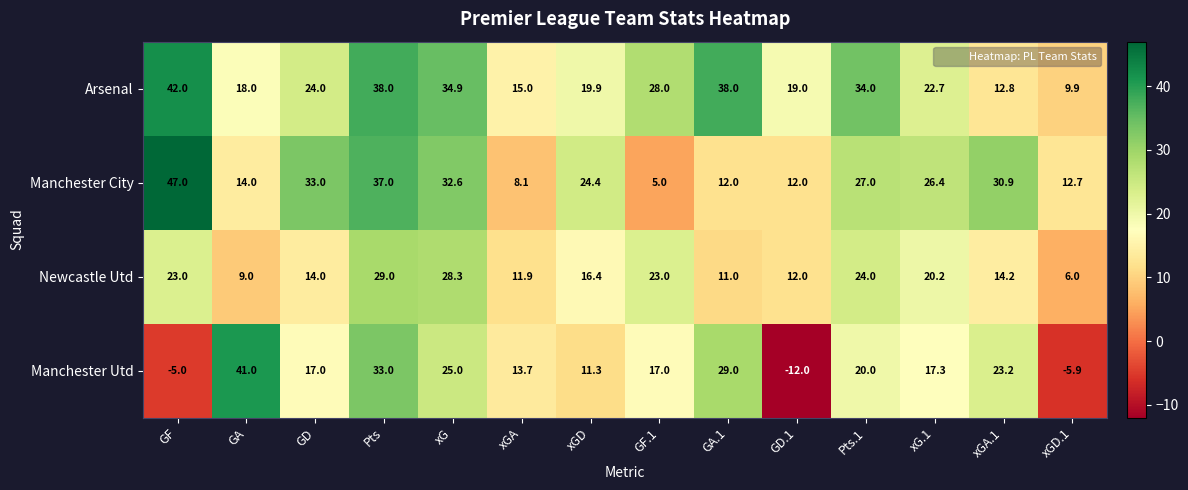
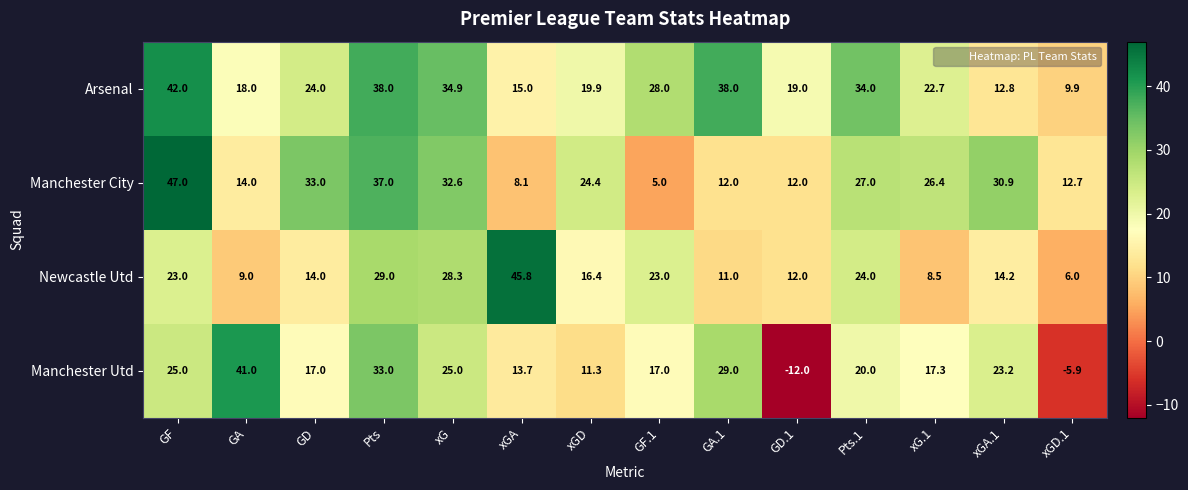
  {
    "Arsenal": {
      "GF": 42.0,
      "GA": 18.0,
      "GD": 24.0,
      "Pts": 38.0,
      "xG": 34.9,
      "xGA": 15.0,
      "xGD": 19.9,
      "GF.1": 28.0,
      "GA.1": 38.0,
      "GD.1": 19.0,
      "Pts.1": 34.0,
      "xG.1": 22.7,
      "xGA.1": 12.8,
      "xGD.1": 9.9
    },
    "Manchester City": {
      "GF": 47.0,
      "GA": 14.0,
      "GD": 33.0,
      "Pts": 37.0,
      "xG": 32.6,
      "xGA": 8.1,
      "xGD": 24.4,
      "GF.1": 5.0,
      "GA.1": 12.0,
      "GD.1": 12.0,
      "Pts.1": 27.0,
      "xG.1": 26.4,
      "xGA.1": 30.9,
      "xGD.1": 12.7
    },
    "Newcastle Utd": {
      "GF": 23.0,
      "GA": 9.0,
      "GD": 14.0,
      "Pts": 29.0,
      "xG": 28.3,
-     "xGA": 11.9,
+     "xGA": 45.8,
      "xGD": 16.4,
      "GF.1": 23.0,
      "GA.1": 11.0,
      "GD.1": 12.0,
      "Pts.1": 24.0,
-     "xG.1": 20.2,
+     "xG.1": 8.5,
      "xGA.1": 14.2,
      "xGD.1": 6.0
    },
    "Manchester Utd": {
-     "GF": -5.0,
+     "GF": 25.0,
      "GA": 41.0,
      "GD": 17.0,
      "Pts": 33.0,
      "xG": 25.0,
      "xGA": 13.7,
      "xGD": 11.3,
      "GF.1": 17.0,
      "GA.1": 29.0,
      "GD.1": -12.0,
      "Pts.1": 20.0,
      "xG.1": 17.3,
      "xGA.1": 23.2,
      "xGD.1": -5.9
    }
  }
